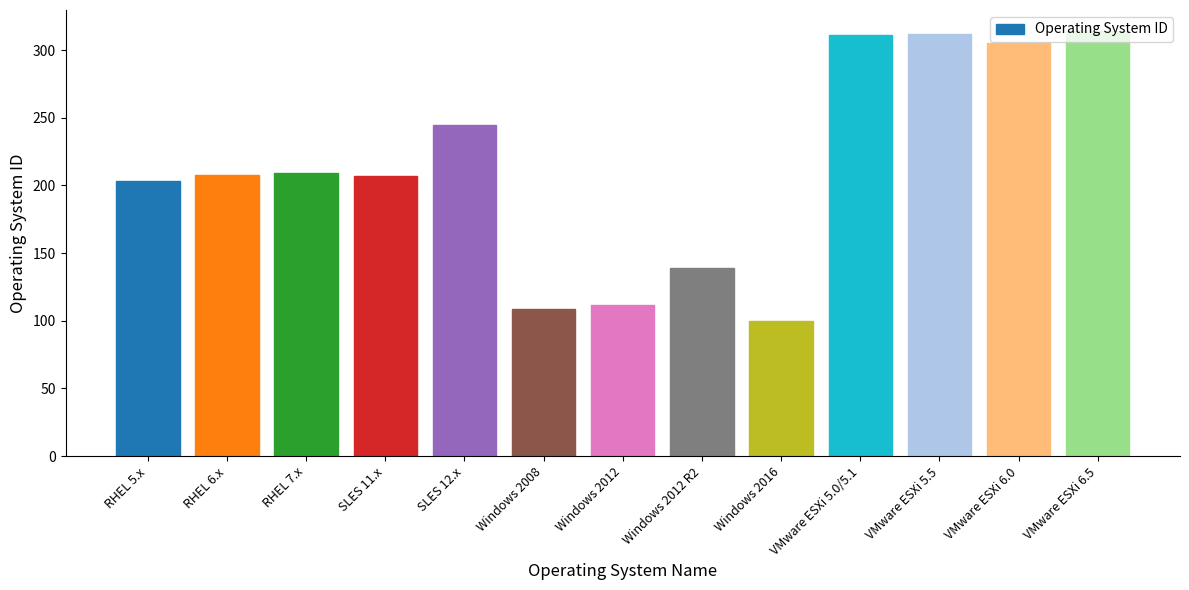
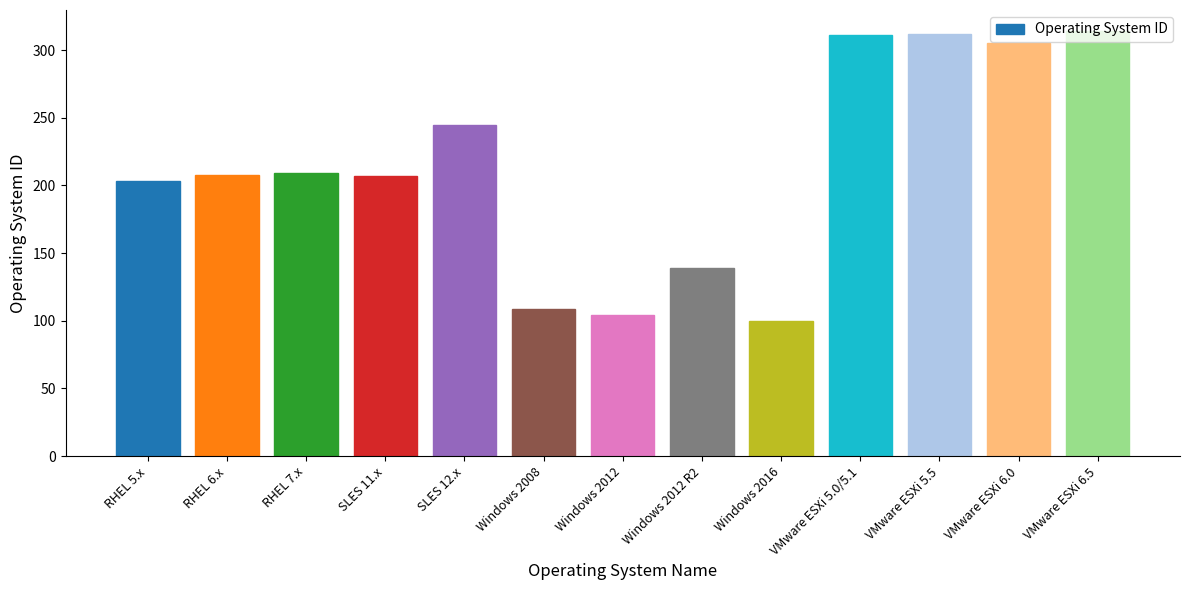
  {
    "RHEL 5.x": 203,
    "RHEL 6.x": 208,
    "RHEL 7.x": 209,
    "SLES 11.x": 207,
    "SLES 12.x": 245,
    "Windows 2008": 109,
-   "Windows 2012": 112,
+   "Windows 2012": 104,
    "Windows 2012 R2": 139,
    "Windows 2016": 100,
    "VMware ESXi 5.0/5.1": 311,
    "VMware ESXi 5.5": 312,
    "VMware ESXi 6.0": 305
  }
